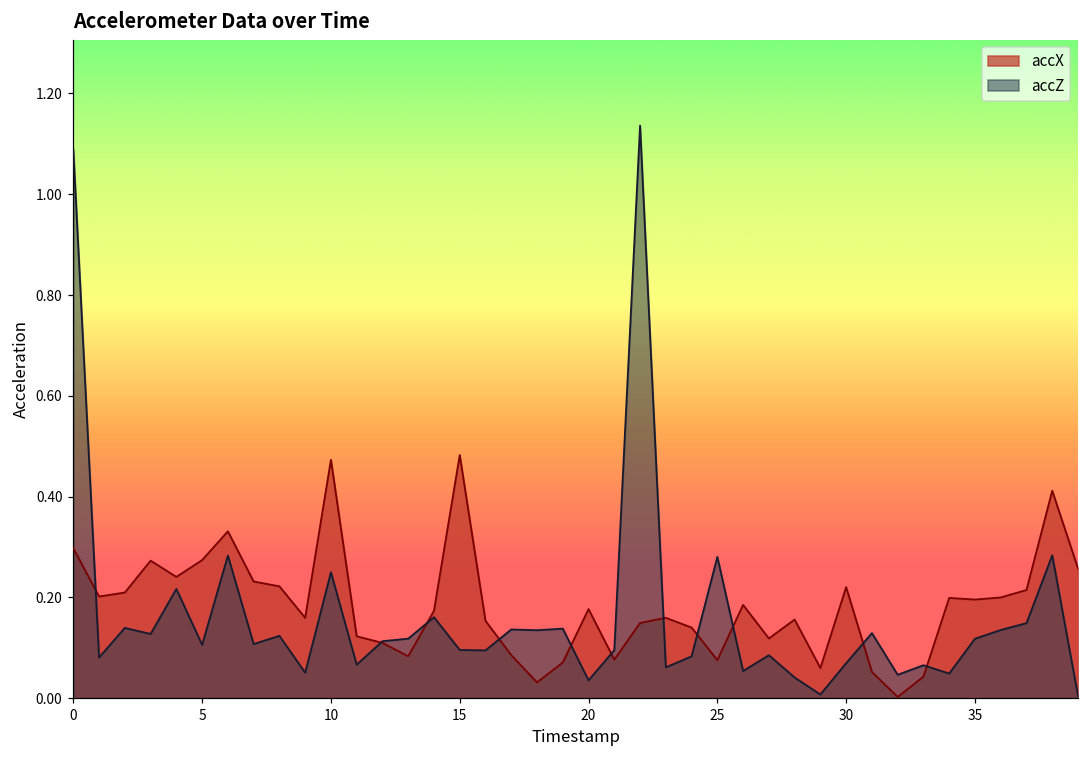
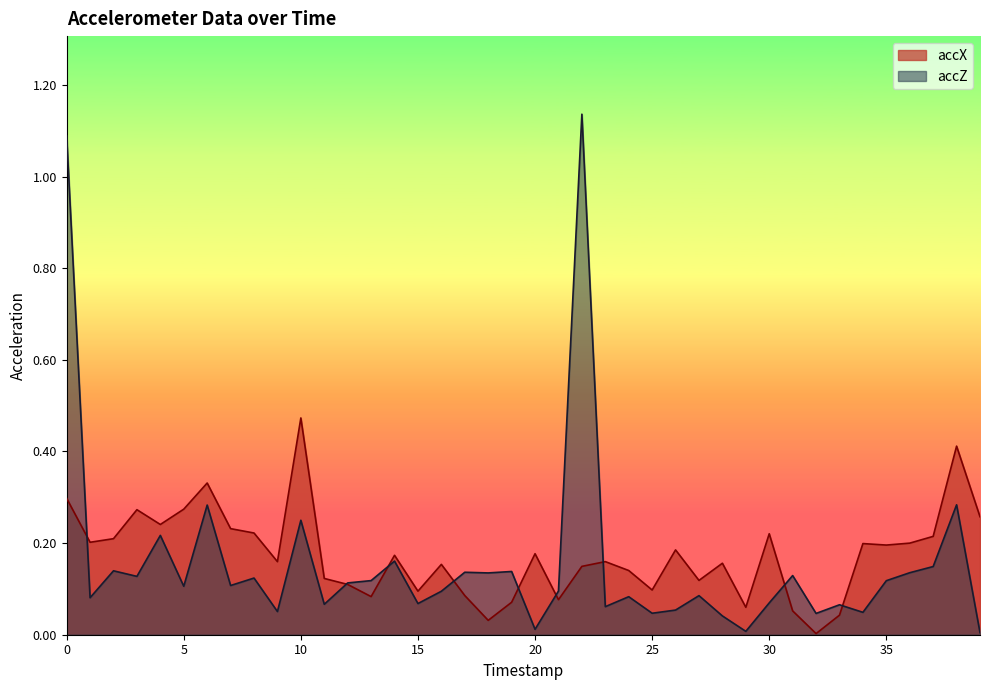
  {
    "accX": {
      "0": 0.30,
      "5": 0.27,
      "10": 0.47,
-     "15": 0.48,
+     "15": 0.10,
      "20": 0.18,
-     "25": 0.08,
+     "25": 0.10,
      "30": 0.22,
      "35": 0.20
    },
    "accZ": {
      "0": 1.09,
      "5": 0.11,
      "10": 0.25,
-     "15": 0.10,
-     "20": 0.04,
-     "25": 0.28,
+     "15": 0.07,
+     "20": 0.01,
+     "25": 0.05,
      "30": 0.07,
      "35": 0.12
    }
  }
